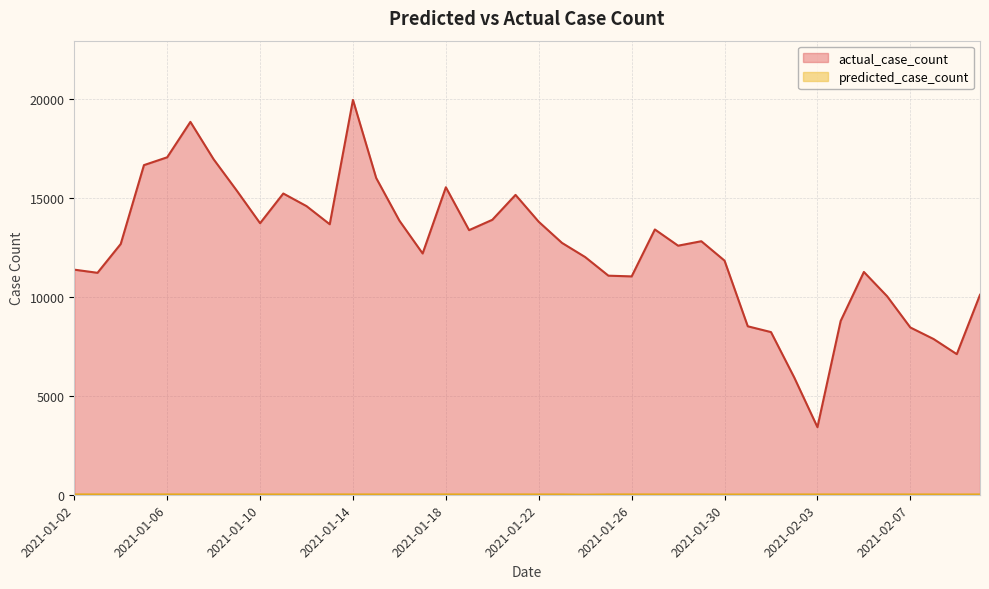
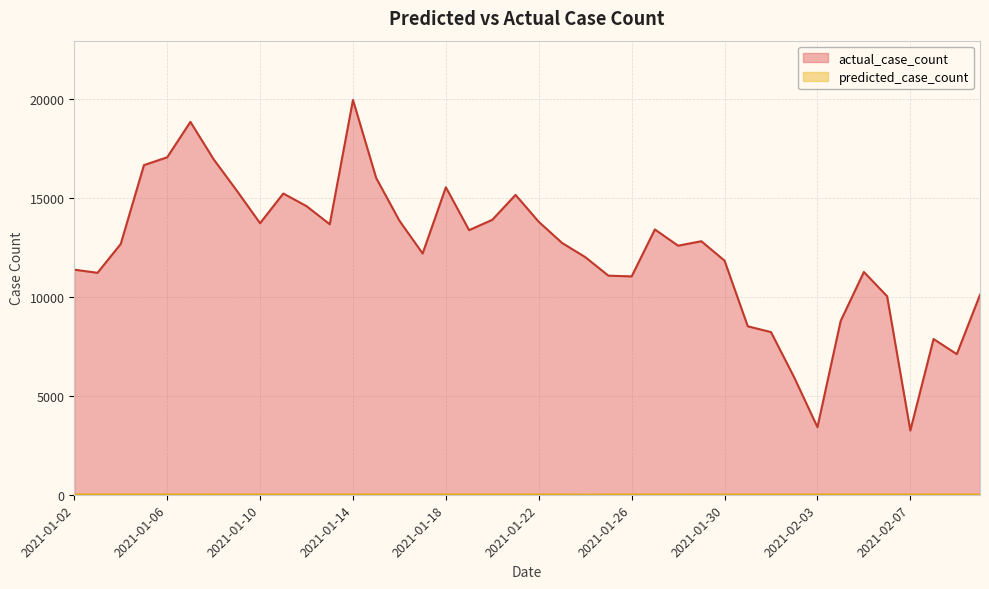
  {
    "actual_case_count": {
      "2021-01-02": 11400,
      "2021-01-06": 17000,
      "2021-01-10": 13700,
      "2021-01-14": 19900,
      "2021-01-18": 15500,
      "2021-01-22": 13800,
      "2021-01-26": 11000,
      "2021-01-30": 11800,
      "2021-02-03": 3400,
-     "2021-02-07": 8400
+     "2021-02-07": 3200
    },
    "predicted_case_count": {
      "2021-01-02": 0,
      "2021-01-06": 0,
      "2021-01-10": 0,
      "2021-01-14": 0,
      "2021-01-18": 0,
      "2021-01-22": 0,
      "2021-01-26": 0,
      "2021-01-30": 0,
      "2021-02-03": 0,
      "2021-02-07": 0
    }
  }
